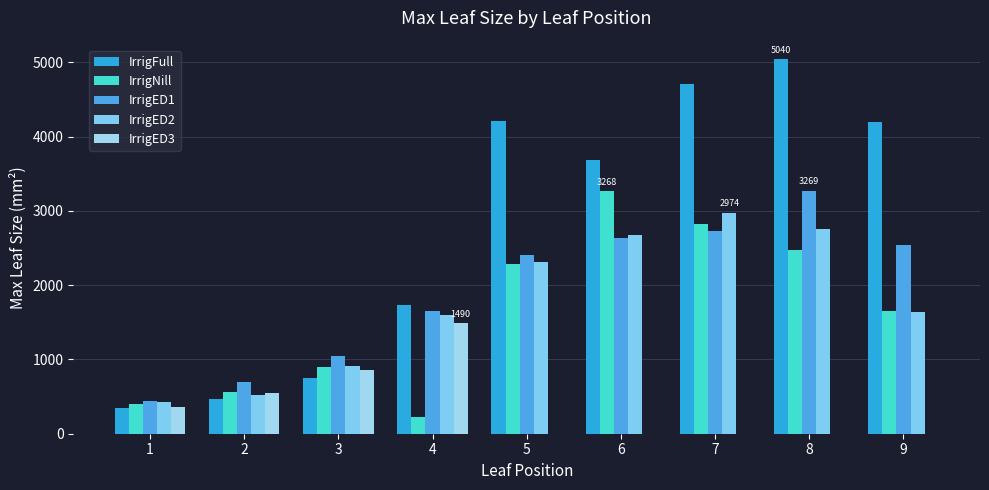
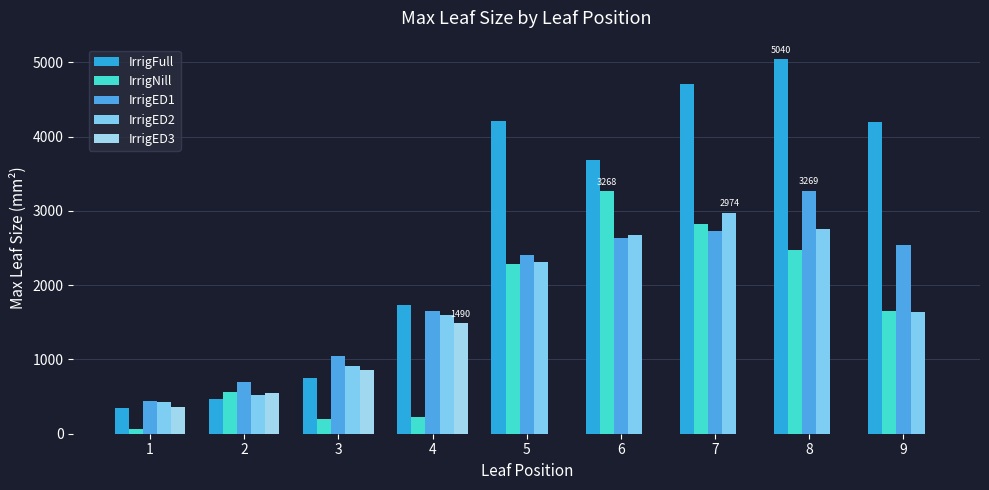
  {
    "IrrigNill": {
-     "1": 400,
+     "1": 100,
      "2": 600,
-     "3": 900,
+     "3": 200,
      "4": 200,
      "5": 2300,
      "7": 2800,
      "8": 2500,
      "9": 1700
    }
  }
